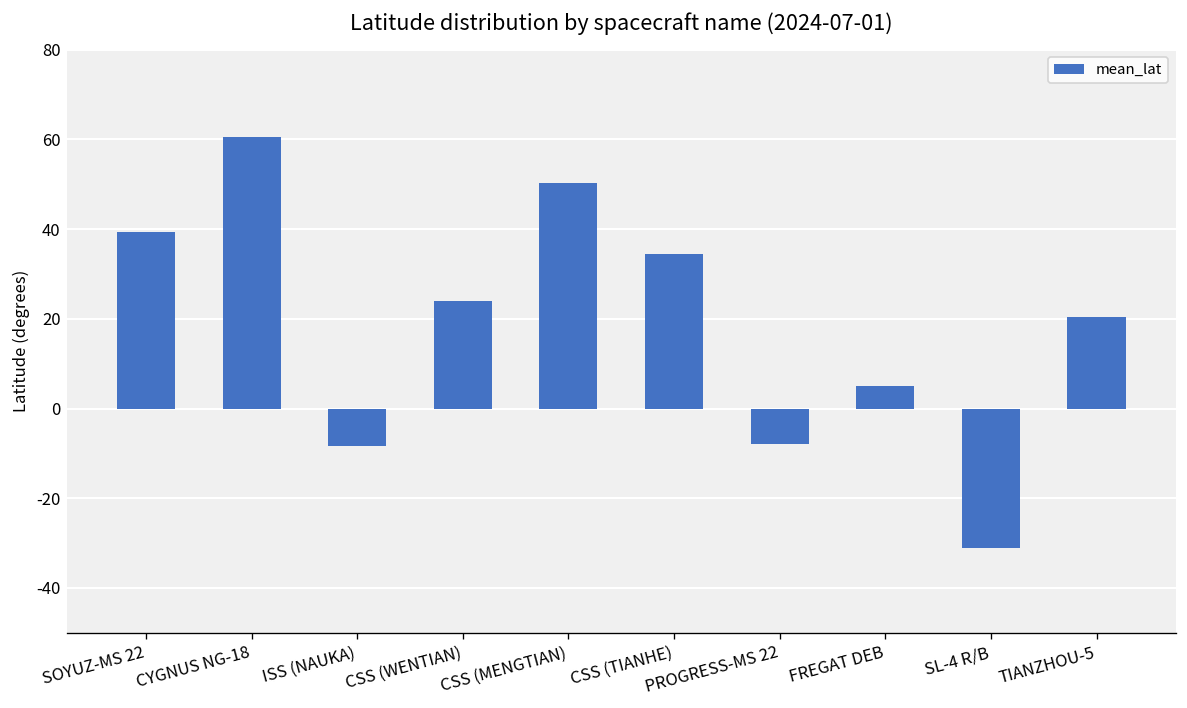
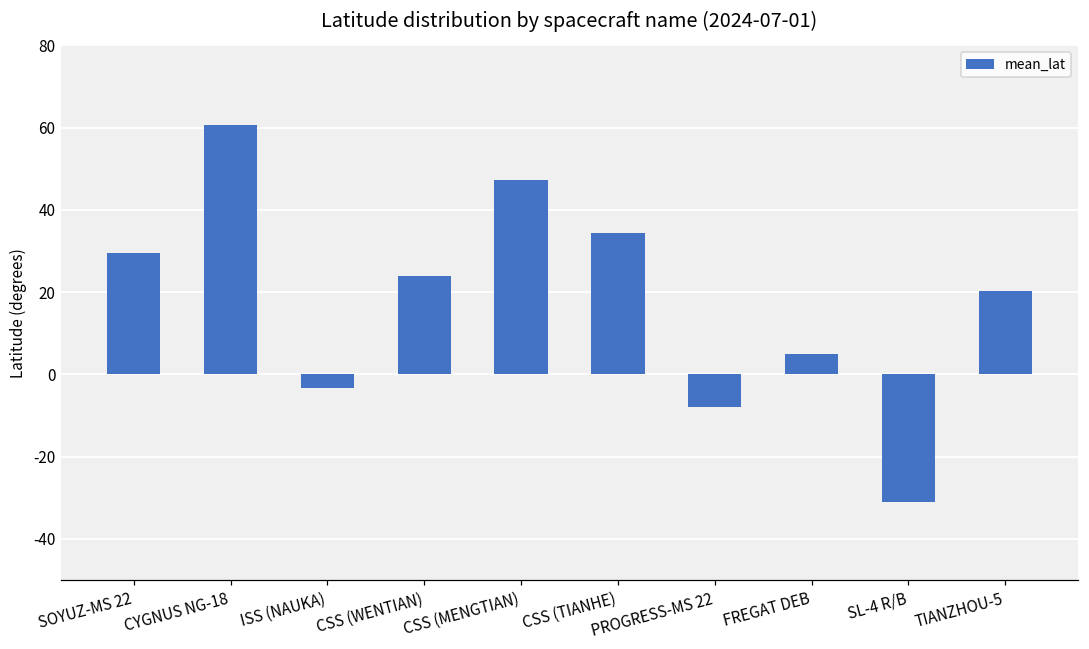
  {
-   "SOYUZ-MS 22": 39,
+   "SOYUZ-MS 22": 29,
    "CYGNUS NG-18": 61,
-   "ISS (NAUKA)": -8,
+   "ISS (NAUKA)": -3,
    "CSS (WENTIAN)": 24,
-   "CSS (MENGTIAN)": 50,
+   "CSS (MENGTIAN)": 47,
    "CSS (TIANHE)": 34,
    "PROGRESS-MS 22": -8,
    "FREGAT DEB": 5,
    "SL-4 R/B": -31,
    "TIANZHOU-5": 20
  }
